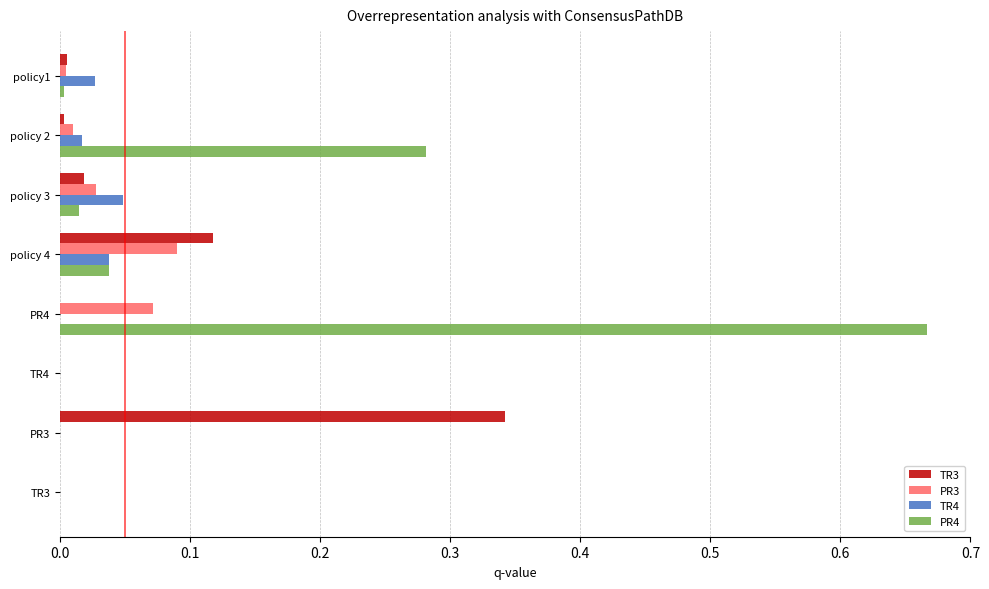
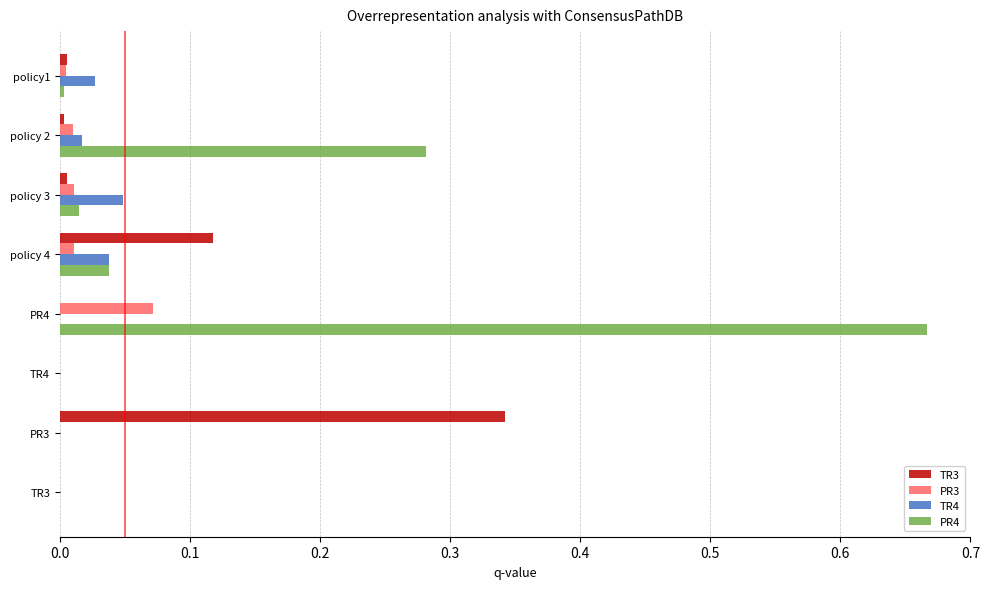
  {
    "TR3": {
      "policy1": 0.006,
      "policy 2": 0.003,
-     "policy 3": 0.019,
+     "policy 3": 0.006,
      "policy 4": 0.118,
      "PR4": 0.000,
      "TR4": 0.000,
      "PR3": 0.342,
      "TR3": 0.000
    },
    "PR3": {
      "policy1": 0.005,
      "policy 2": 0.010,
-     "policy 3": 0.028,
-     "policy 4": 0.090,
+     "policy 3": 0.011,
+     "policy 4": 0.011,
      "PR4": 0.071,
      "TR4": 0.000,
      "PR3": 0.000,
      "TR3": 0.000
    },
    "TR4": {
      "policy1": 0.027,
      "policy 2": 0.017,
      "policy 3": 0.049,
      "policy 4": 0.038,
      "PR4": 0.000,
      "TR4": 0.000,
      "PR3": 0.000,
      "TR3": 0.000
    },
    "PR4": {
      "policy1": 0.003,
      "policy 2": 0.281,
      "policy 3": 0.015,
      "policy 4": 0.038,
      "PR4": 0.667,
      "TR4": 0.000,
      "PR3": 0.000,
      "TR3": 0.000
    }
  }
